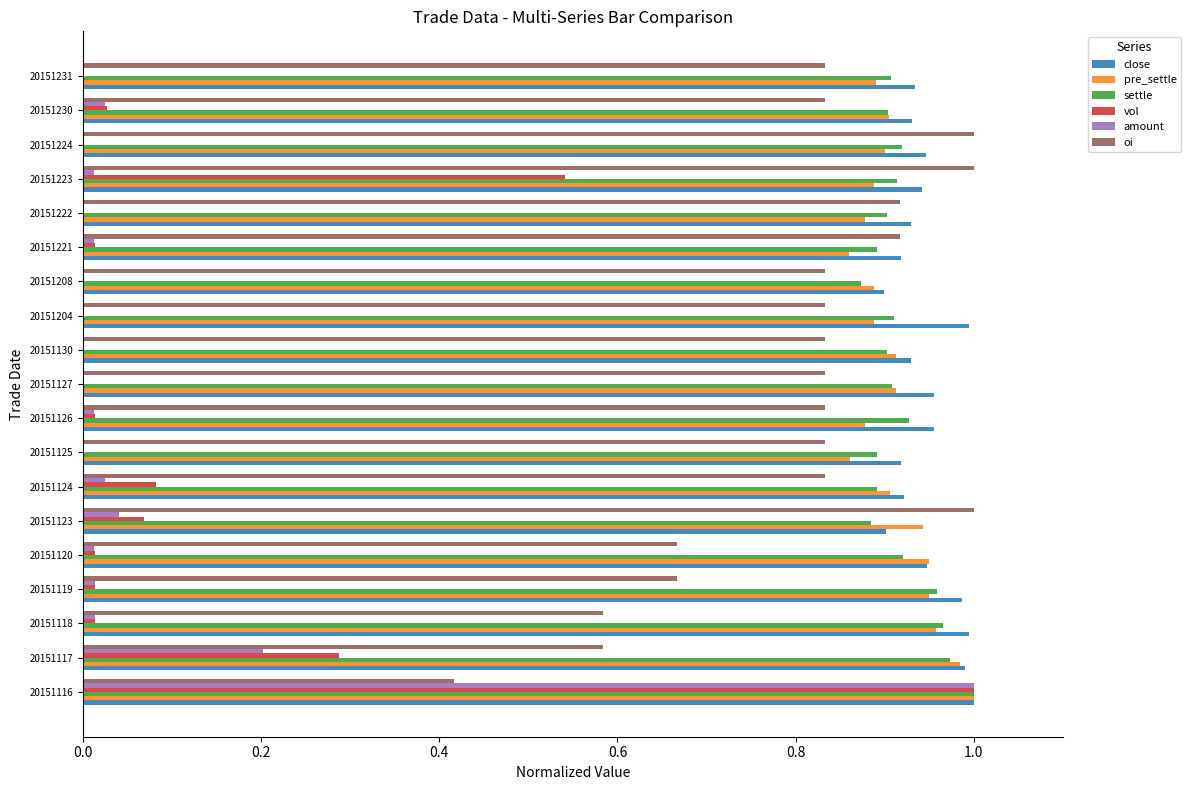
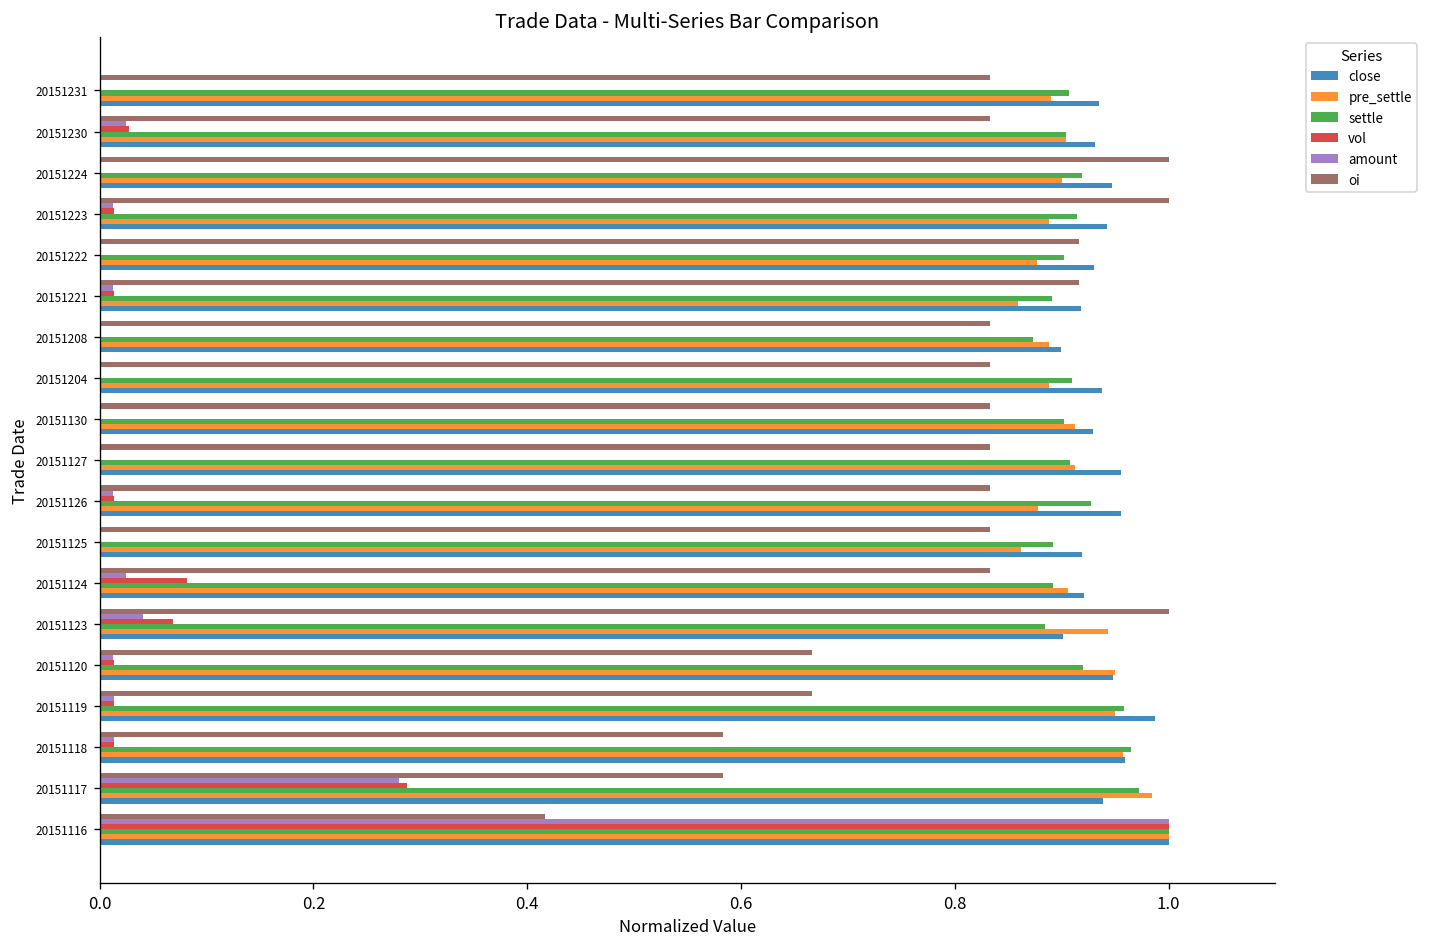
  {
    "close": {
      "20151231": 0.93,
      "20151230": 0.93,
      "20151224": 0.95,
      "20151223": 0.94,
      "20151222": 0.93,
      "20151221": 0.92,
      "20151208": 0.90,
-     "20151204": 0.99,
+     "20151204": 0.94,
      "20151130": 0.93,
      "20151127": 0.96,
      "20151126": 0.96,
      "20151125": 0.92,
      "20151124": 0.92,
      "20151123": 0.90,
      "20151120": 0.95,
      "20151119": 0.99,
-     "20151118": 0.99,
-     "20151117": 0.99,
+     "20151118": 0.96,
+     "20151117": 0.94,
      "20151116": 1.00
    },
    "pre_settle": {
      "20151231": 0.89,
      "20151230": 0.90,
      "20151224": 0.90,
      "20151223": 0.89,
      "20151222": 0.88,
      "20151221": 0.86,
      "20151208": 0.89,
      "20151204": 0.89,
      "20151130": 0.91,
      "20151127": 0.91,
      "20151126": 0.88,
      "20151125": 0.86,
      "20151124": 0.91,
      "20151123": 0.94,
      "20151120": 0.95,
      "20151119": 0.95,
      "20151118": 0.96,
      "20151117": 0.98,
      "20151116": 1.00
    },
    "settle": {
      "20151231": 0.91,
      "20151230": 0.90,
      "20151224": 0.92,
      "20151223": 0.91,
      "20151222": 0.90,
      "20151221": 0.89,
      "20151208": 0.87,
      "20151204": 0.91,
      "20151130": 0.90,
      "20151127": 0.91,
      "20151126": 0.93,
      "20151125": 0.89,
      "20151124": 0.89,
      "20151123": 0.88,
      "20151120": 0.92,
      "20151119": 0.96,
      "20151118": 0.97,
      "20151117": 0.97,
      "20151116": 1.00
    },
    "vol": {
      "20151231": 0.00,
      "20151230": 0.03,
      "20151224": 0.00,
-     "20151223": 0.54,
+     "20151223": 0.01,
      "20151222": 0.00,
      "20151221": 0.01,
      "20151208": 0.00,
      "20151204": 0.00,
      "20151130": 0.00,
      "20151127": 0.00,
      "20151126": 0.01,
      "20151125": 0.00,
      "20151124": 0.08,
      "20151123": 0.07,
      "20151120": 0.01,
      "20151119": 0.01,
      "20151118": 0.01,
      "20151117": 0.29,
      "20151116": 1.00
    },
    "amount": {
      "20151231": 0.00,
      "20151230": 0.02,
      "20151224": 0.00,
      "20151223": 0.01,
      "20151222": 0.00,
      "20151221": 0.01,
      "20151208": 0.00,
      "20151204": 0.00,
      "20151130": 0.00,
      "20151127": 0.00,
      "20151126": 0.01,
      "20151125": 0.00,
      "20151124": 0.02,
      "20151123": 0.04,
      "20151120": 0.01,
      "20151119": 0.01,
      "20151118": 0.01,
-     "20151117": 0.20,
+     "20151117": 0.28,
      "20151116": 1.00
    },
    "oi": {
      "20151231": 0.83,
      "20151230": 0.83,
      "20151224": 1.00,
      "20151223": 1.00,
      "20151222": 0.92,
      "20151221": 0.92,
      "20151208": 0.83,
      "20151204": 0.83,
      "20151130": 0.83,
      "20151127": 0.83,
      "20151126": 0.83,
      "20151125": 0.83,
      "20151124": 0.83,
      "20151123": 1.00,
      "20151120": 0.67,
      "20151119": 0.67,
      "20151118": 0.58,
      "20151117": 0.58,
      "20151116": 0.42
    }
  }
